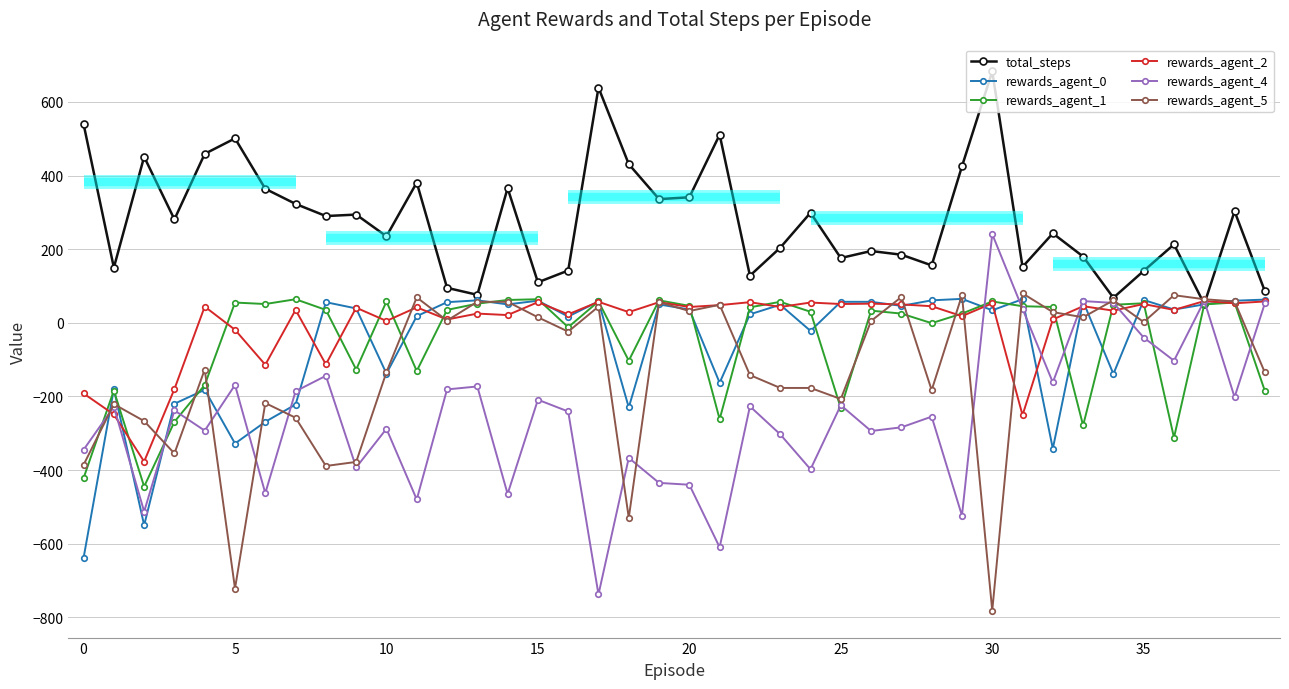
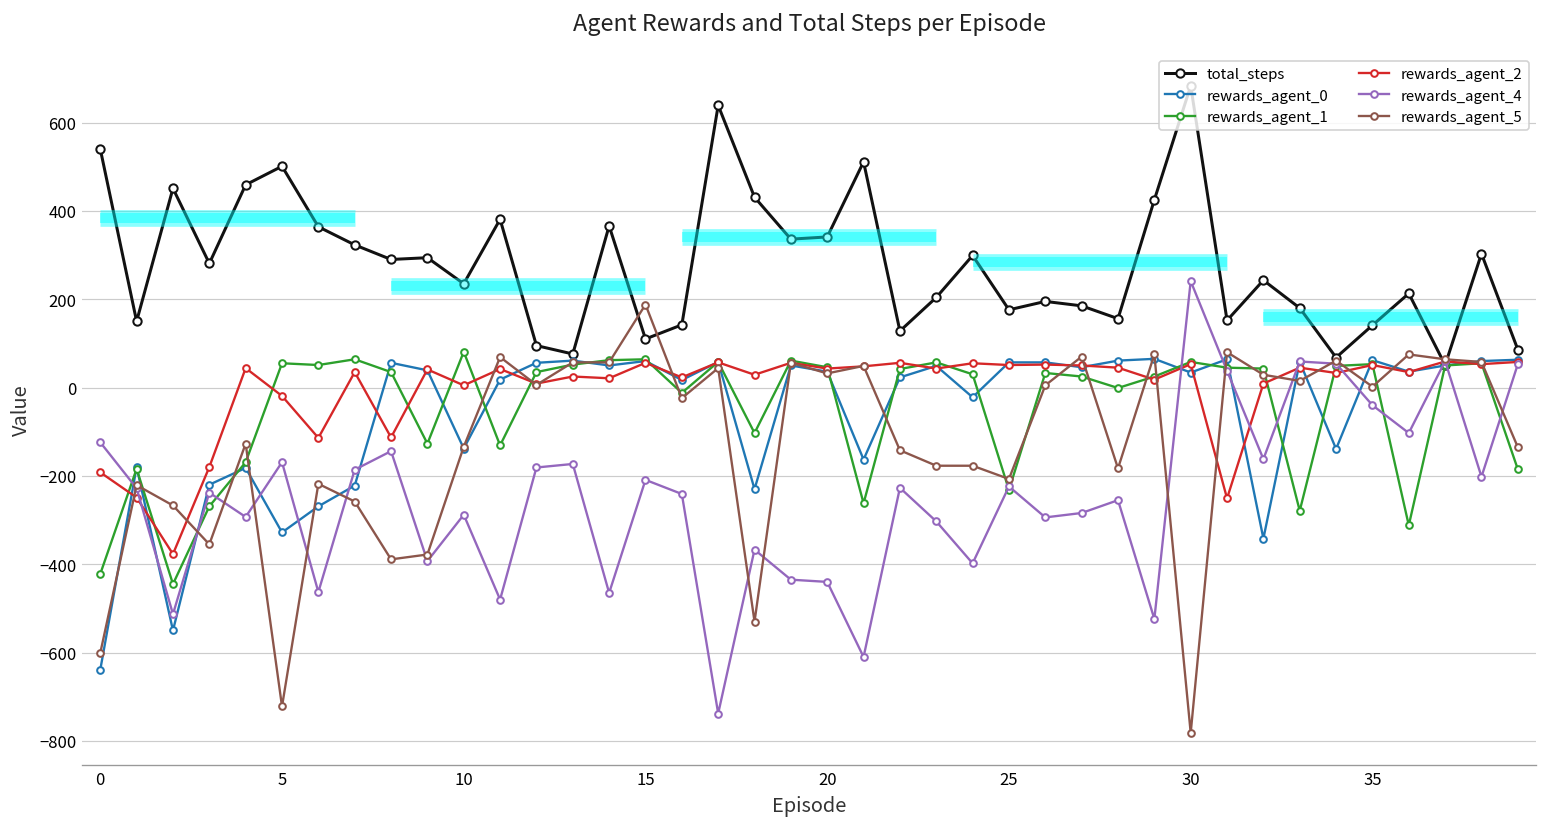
  {
    "total_steps": {
      "0": 540,
      "5": 500,
      "10": 240,
      "15": 110,
      "20": 340,
      "25": 180,
      "35": 140
    },
    "rewards_agent_0": {
      "0": -640,
      "5": -330,
      "30": 30,
      "35": 60
    },
    "rewards_agent_1": {
      "0": -420,
      "5": 60,
-     "10": 60,
+     "10": 80,
      "25": -230
    },
    "rewards_agent_2": {
      "0": -190,
      "5": -20,
      "10": 10
    },
    "rewards_agent_4": {
-     "0": -350,
+     "0": -120,
      "5": -170,
      "10": -290,
      "15": -210,
      "20": -440,
      "25": -220,
      "30": 240,
      "35": -40
    },
    "rewards_agent_5": {
-     "0": -390,
+     "0": -600,
      "5": -720,
-     "15": 20,
+     "15": 190,
      "25": -210,
      "30": -780,
      "35": 0
    }
  }
